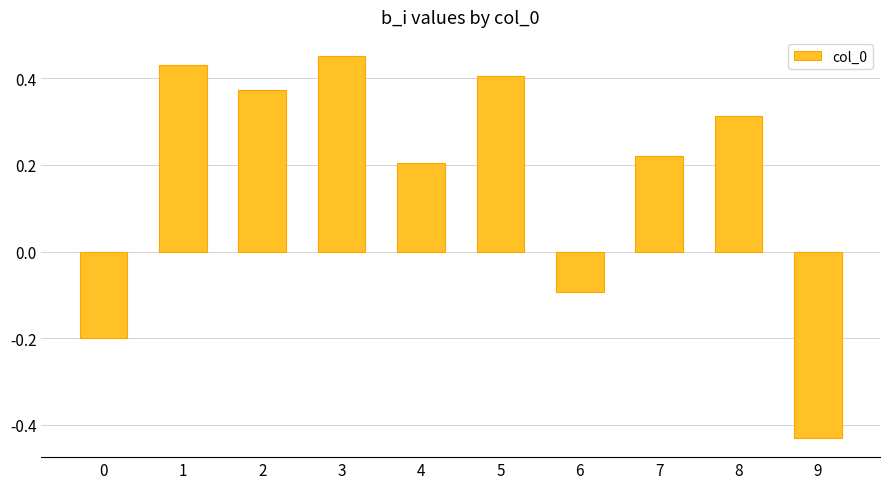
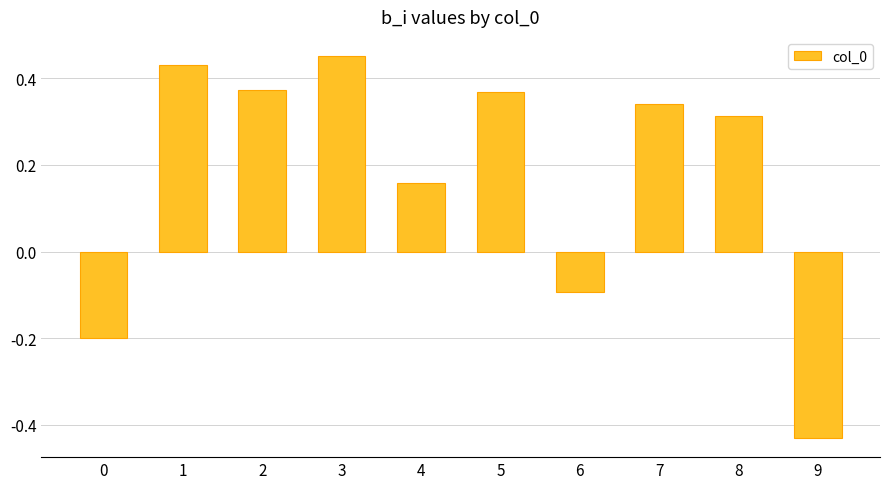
  {
    "0": -0.20,
    "1": 0.43,
    "2": 0.37,
    "3": 0.45,
-   "4": 0.20,
-   "5": 0.41,
+   "4": 0.16,
+   "5": 0.37,
    "6": -0.09,
-   "7": 0.22,
+   "7": 0.34,
    "8": 0.31,
    "9": -0.43
  }
